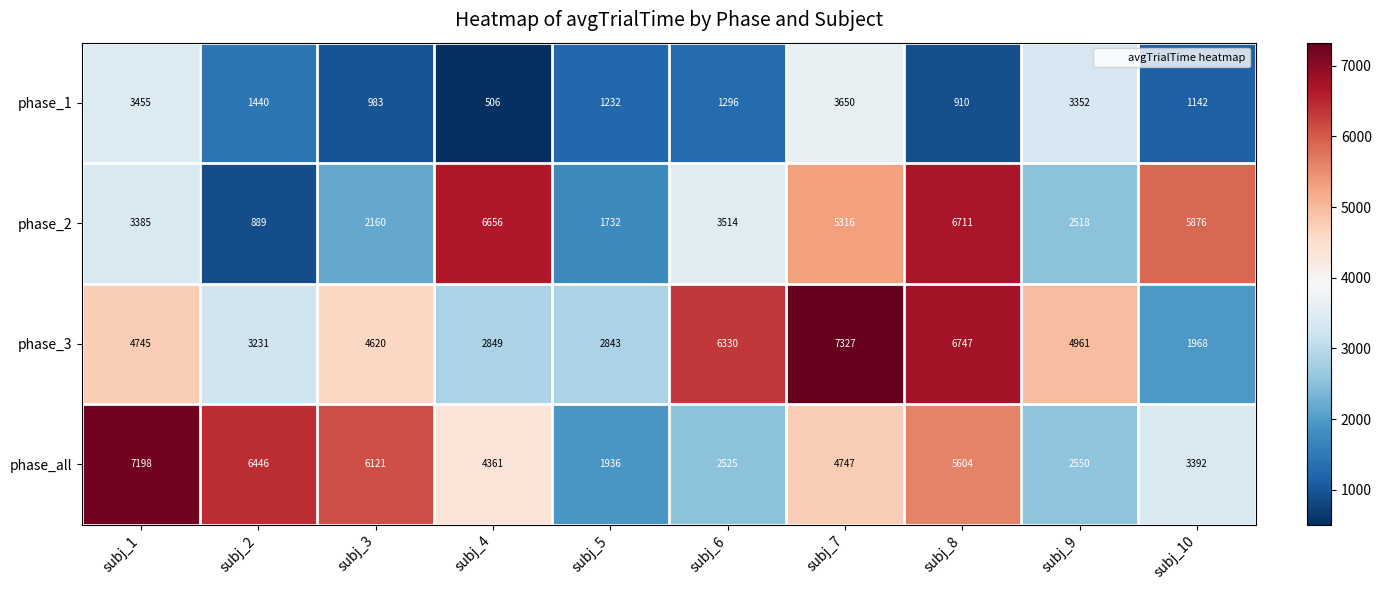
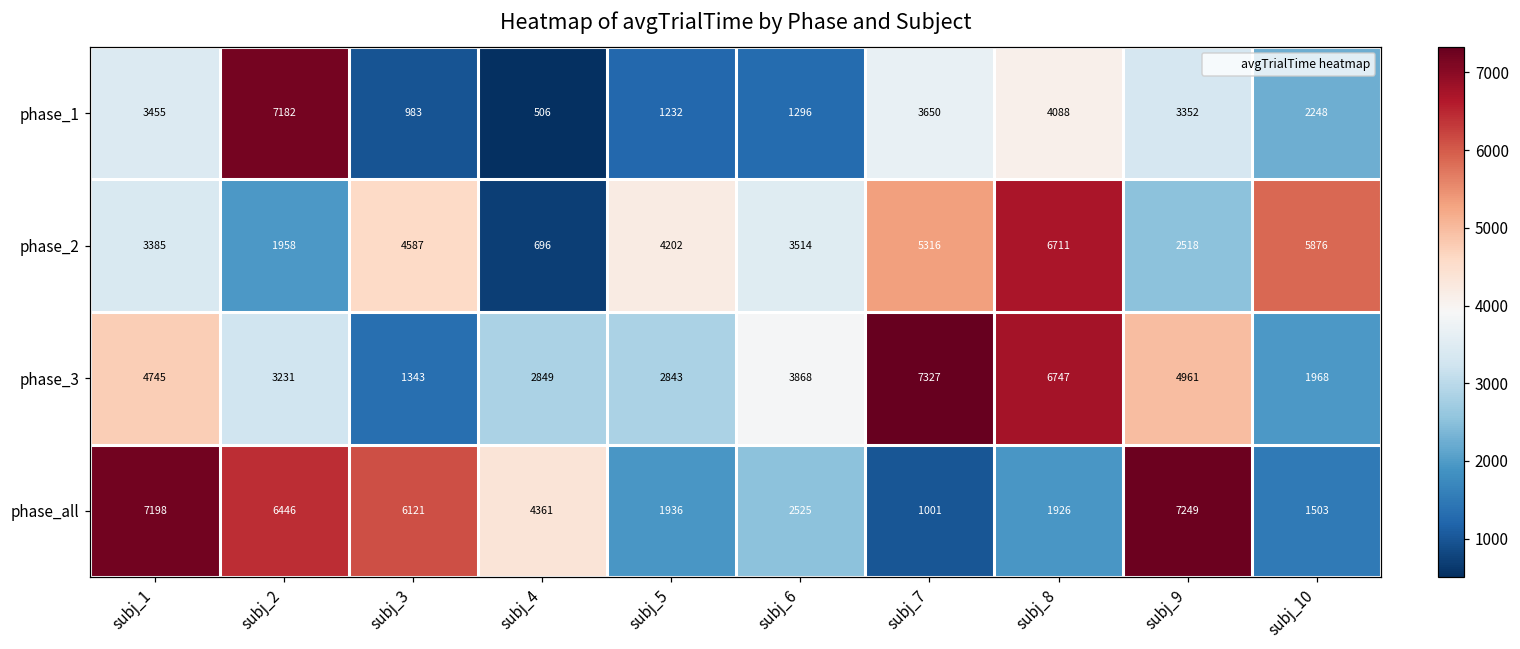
  {
    "phase_1": {
      "subj_1": 3455,
-     "subj_2": 1440,
+     "subj_2": 7182,
      "subj_3": 983,
      "subj_4": 506,
      "subj_5": 1232,
      "subj_6": 1296,
      "subj_7": 3650,
-     "subj_8": 910,
+     "subj_8": 4088,
      "subj_9": 3352,
-     "subj_10": 1142
+     "subj_10": 2248
    },
    "phase_2": {
      "subj_1": 3385,
-     "subj_2": 889,
-     "subj_3": 2160,
-     "subj_4": 6656,
-     "subj_5": 1732,
+     "subj_2": 1958,
+     "subj_3": 4587,
+     "subj_4": 696,
+     "subj_5": 4202,
      "subj_6": 3514,
      "subj_7": 5316,
      "subj_8": 6711,
      "subj_9": 2518,
      "subj_10": 5876
    },
    "phase_3": {
      "subj_1": 4745,
      "subj_2": 3231,
-     "subj_3": 4620,
+     "subj_3": 1343,
      "subj_4": 2849,
      "subj_5": 2843,
-     "subj_6": 6330,
+     "subj_6": 3868,
      "subj_7": 7327,
      "subj_8": 6747,
      "subj_9": 4961,
      "subj_10": 1968
    },
    "phase_all": {
      "subj_1": 7198,
      "subj_2": 6446,
      "subj_3": 6121,
      "subj_4": 4361,
      "subj_5": 1936,
      "subj_6": 2525,
-     "subj_7": 4747,
-     "subj_8": 5604,
-     "subj_9": 2550,
-     "subj_10": 3392
+     "subj_7": 1001,
+     "subj_8": 1926,
+     "subj_9": 7249,
+     "subj_10": 1503
    }
  }
